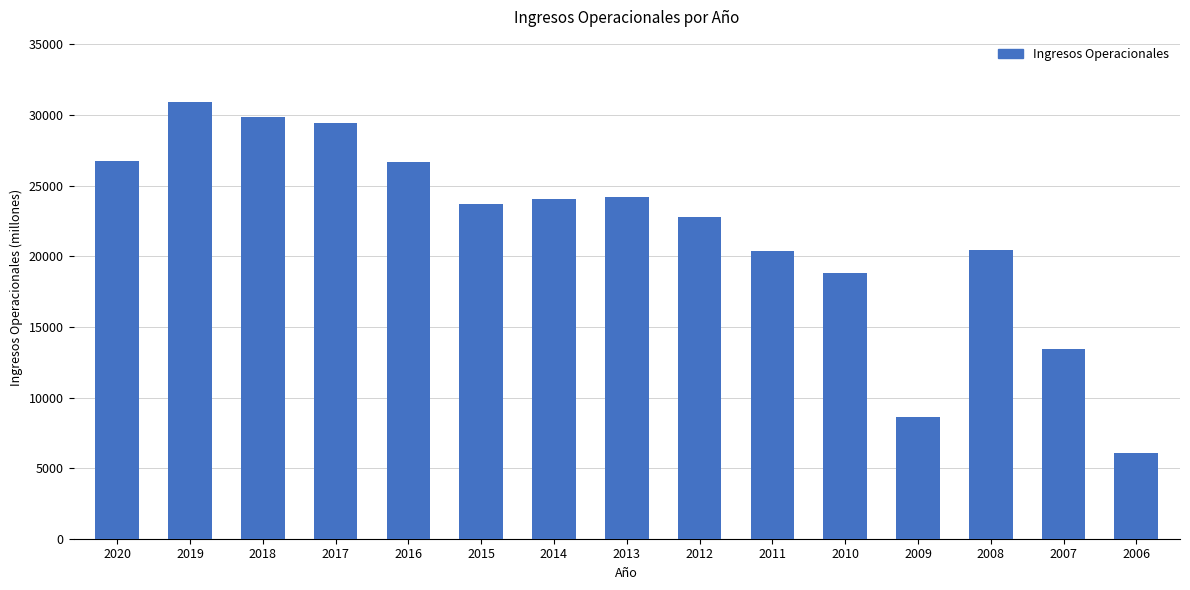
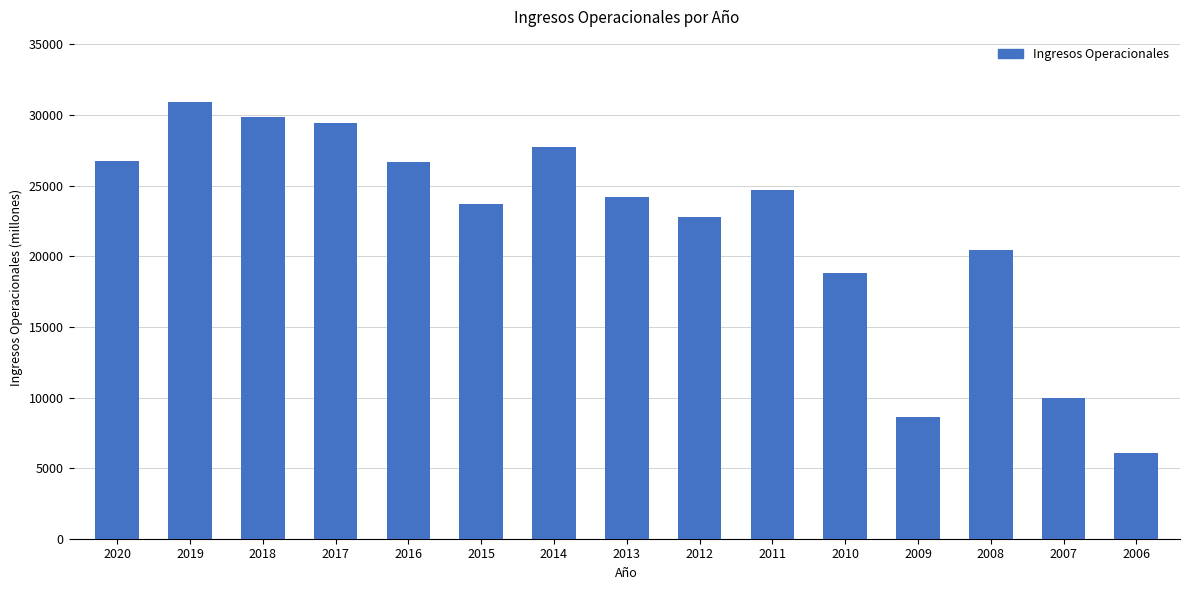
  {
    "2020": 26800,
    "2019": 30900,
    "2018": 29900,
    "2017": 29400,
    "2016": 26700,
    "2015": 23700,
-   "2014": 24000,
+   "2014": 27700,
    "2013": 24200,
    "2012": 22800,
-   "2011": 20300,
+   "2011": 24700,
    "2010": 18800,
    "2009": 8600,
    "2008": 20400,
-   "2007": 13400,
+   "2007": 9900,
    "2006": 6000
  }
